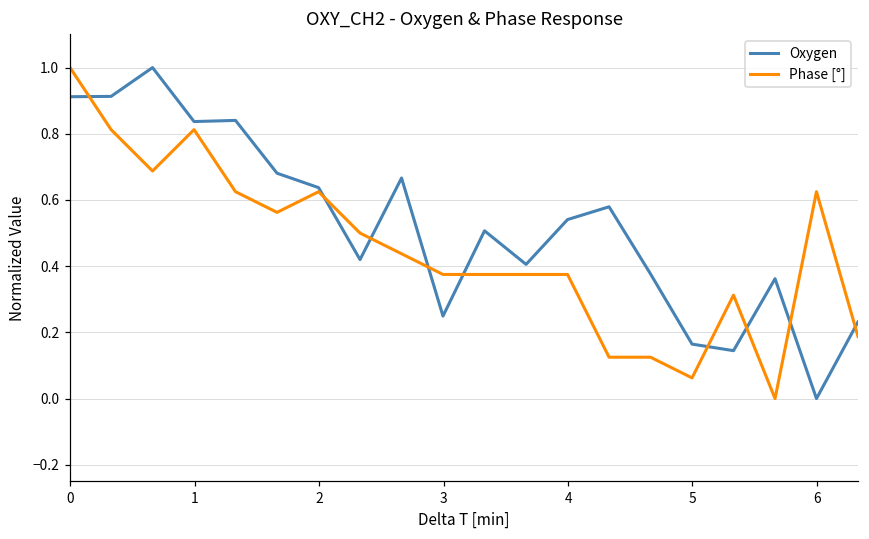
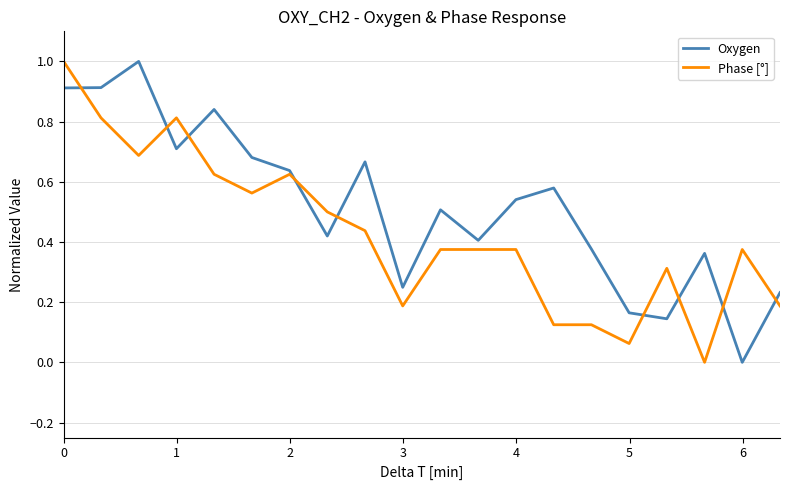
  {
    "Oxygen": {
      "0": 0.91,
-     "1": 0.84,
+     "1": 0.71,
      "2": 0.64,
      "3": 0.25,
      "4": 0.54,
      "5": 0.16,
      "6": 0.00
    },
    "Phase [°]": {
      "0": 1.00,
      "1": 0.81,
      "2": 0.62,
-     "3": 0.38,
+     "3": 0.19,
      "4": 0.38,
      "5": 0.06,
-     "6": 0.62
+     "6": 0.38
    }
  }
